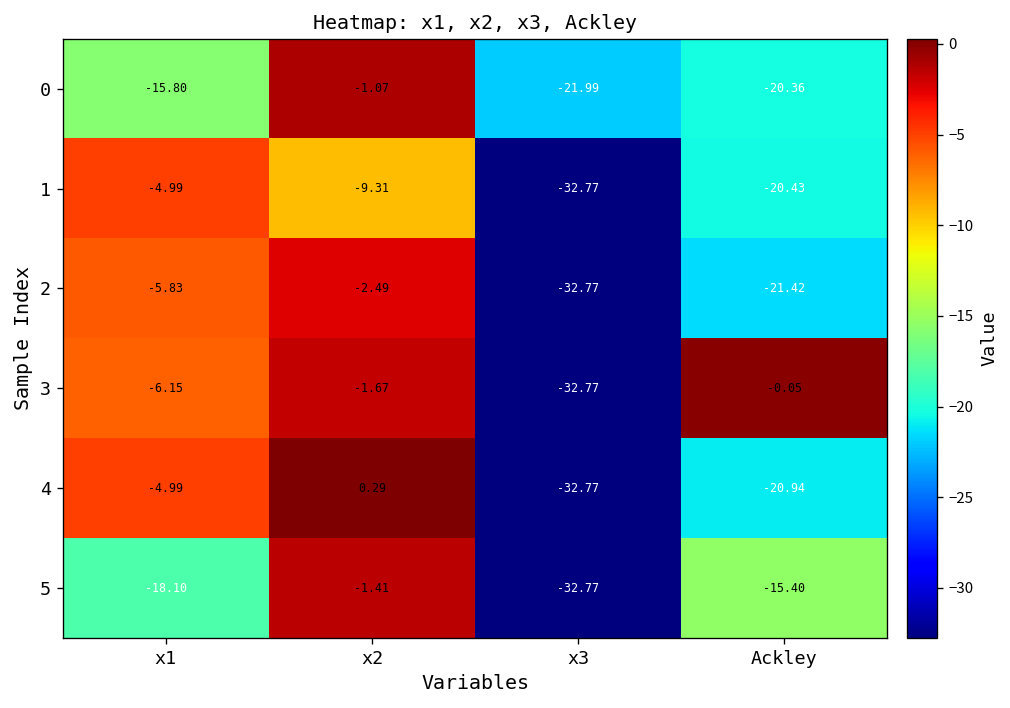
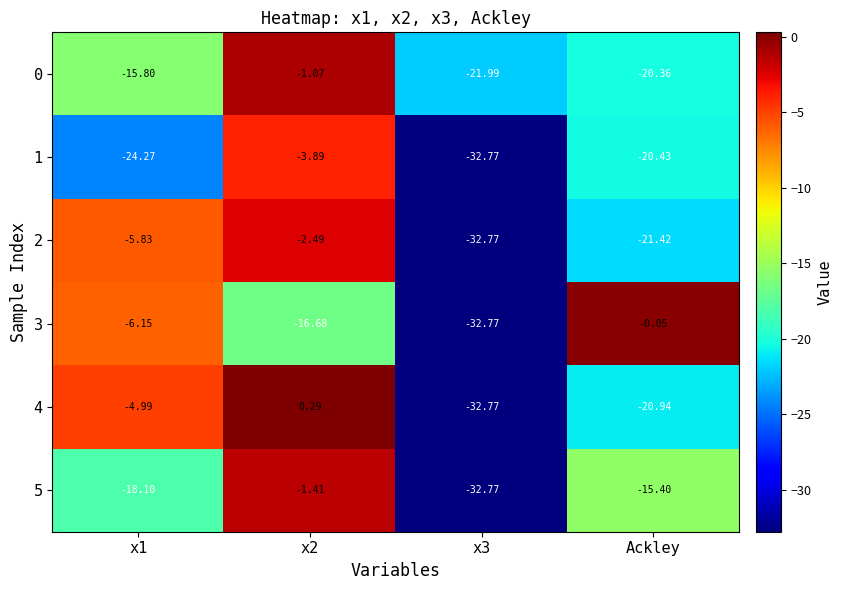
  {
    "0": {
      "x1": -15.80,
      "x2": -1.07,
      "x3": -21.99,
      "Ackley": -20.36
    },
    "1": {
-     "x1": -4.99,
-     "x2": -9.31,
+     "x1": -24.27,
+     "x2": -3.89,
      "x3": -32.77,
      "Ackley": -20.43
    },
    "2": {
      "x1": -5.83,
      "x2": -2.49,
      "x3": -32.77,
      "Ackley": -21.42
    },
    "3": {
      "x1": -6.15,
-     "x2": -1.67,
+     "x2": -16.68,
      "x3": -32.77,
      "Ackley": -0.05
    },
    "4": {
      "x1": -4.99,
      "x2": 0.29,
      "x3": -32.77,
      "Ackley": -20.94
    },
    "5": {
      "x1": -18.10,
      "x2": -1.41,
      "x3": -32.77,
      "Ackley": -15.40
    }
  }
